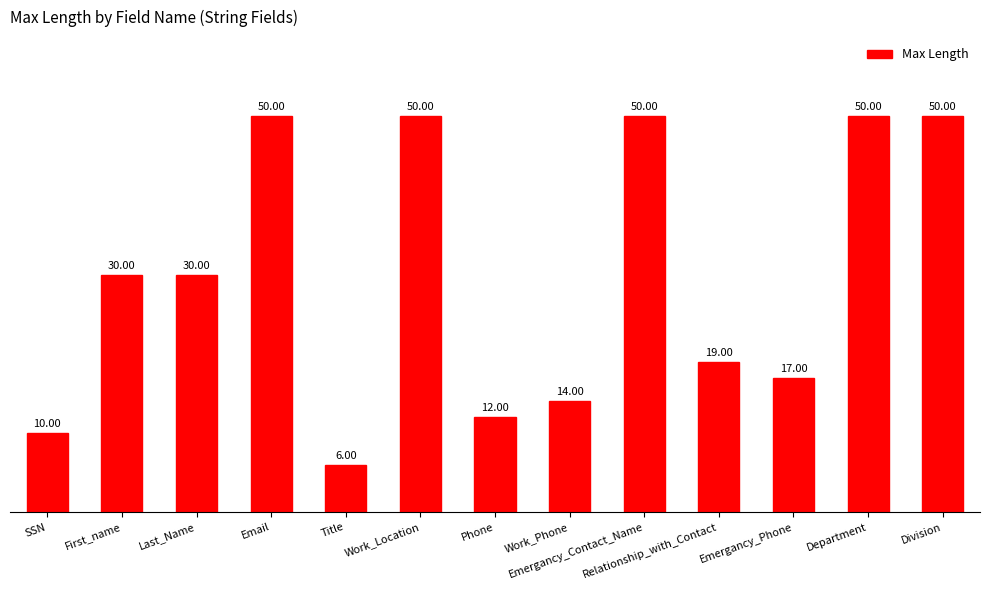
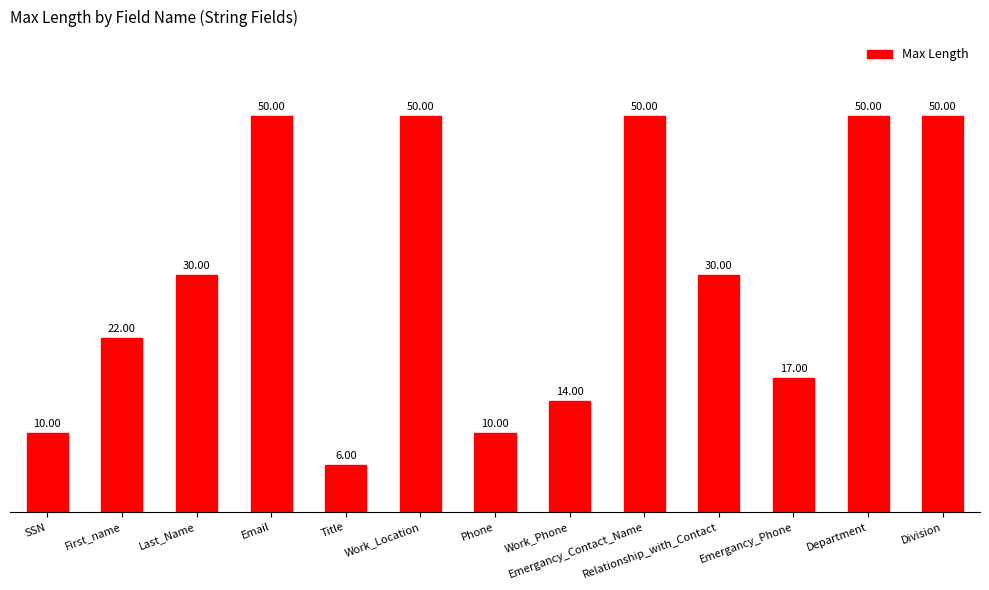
  {
    "SSN": 10.00,
-   "First_name": 30.00,
+   "First_name": 22.00,
    "Last_Name": 30.00,
    "Email": 50.00,
    "Title": 6.00,
    "Work_Location": 50.00,
-   "Phone": 12.00,
+   "Phone": 10.00,
    "Work_Phone": 14.00,
    "Emergancy_Contact_Name": 50.00,
-   "Relationship_with_Contact": 19.00,
+   "Relationship_with_Contact": 30.00,
    "Emergancy_Phone": 17.00,
    "Department": 50.00,
    "Division": 50.00
  }
